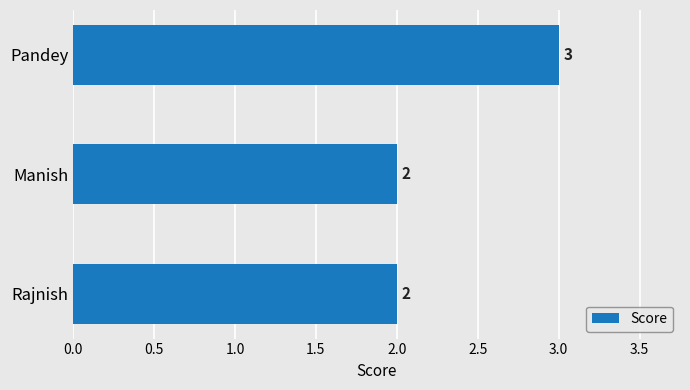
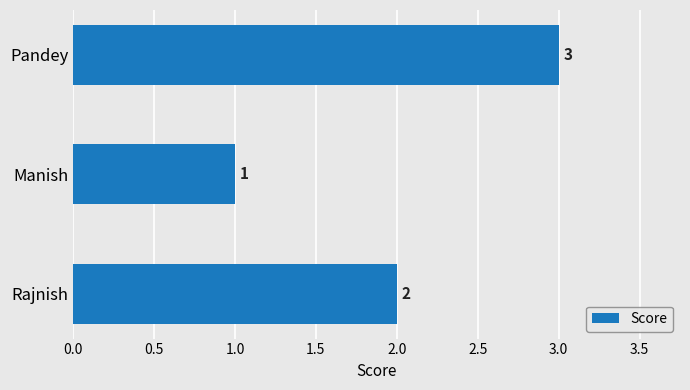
  {
    "Pandey": 3,
-   "Manish": 2,
+   "Manish": 1,
    "Rajnish": 2
  }
